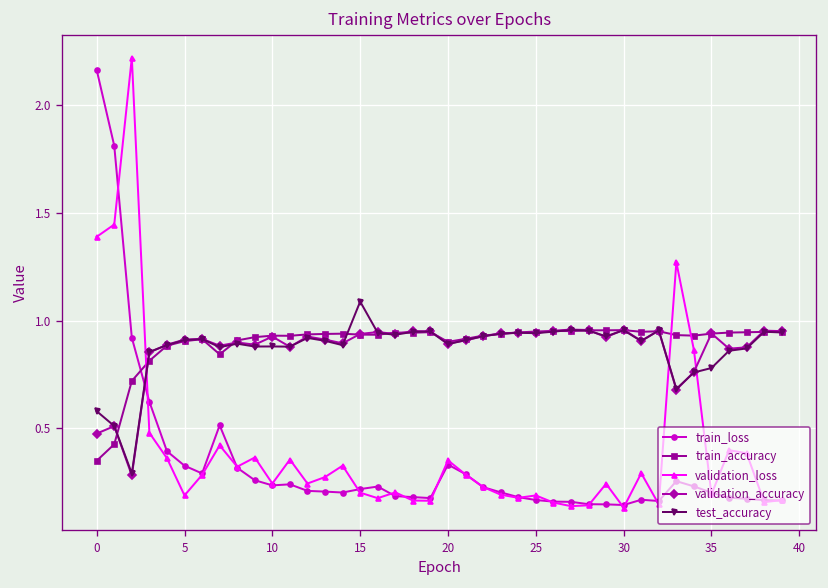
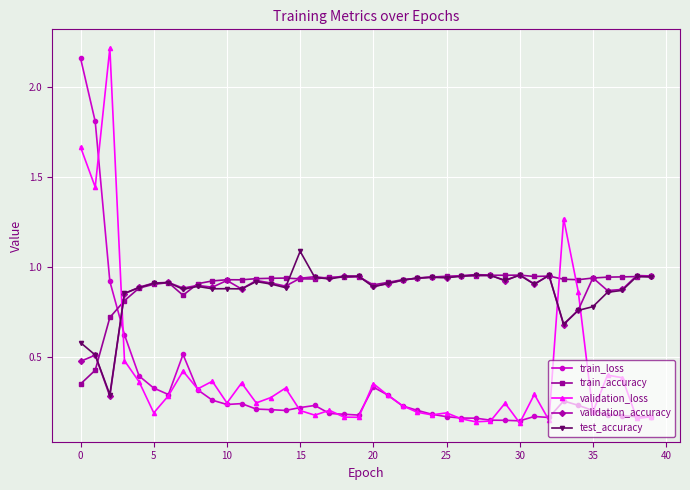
  {
    "validation_loss": {
-     "0": 1.39,
+     "0": 1.67,
      "5": 0.19,
      "15": 0.20,
      "20": 0.35,
      "25": 0.19
    },
    "test_accuracy": {
      "0": 0.58,
      "10": 0.88,
      "15": 1.09,
      "35": 0.78
    }
  }
